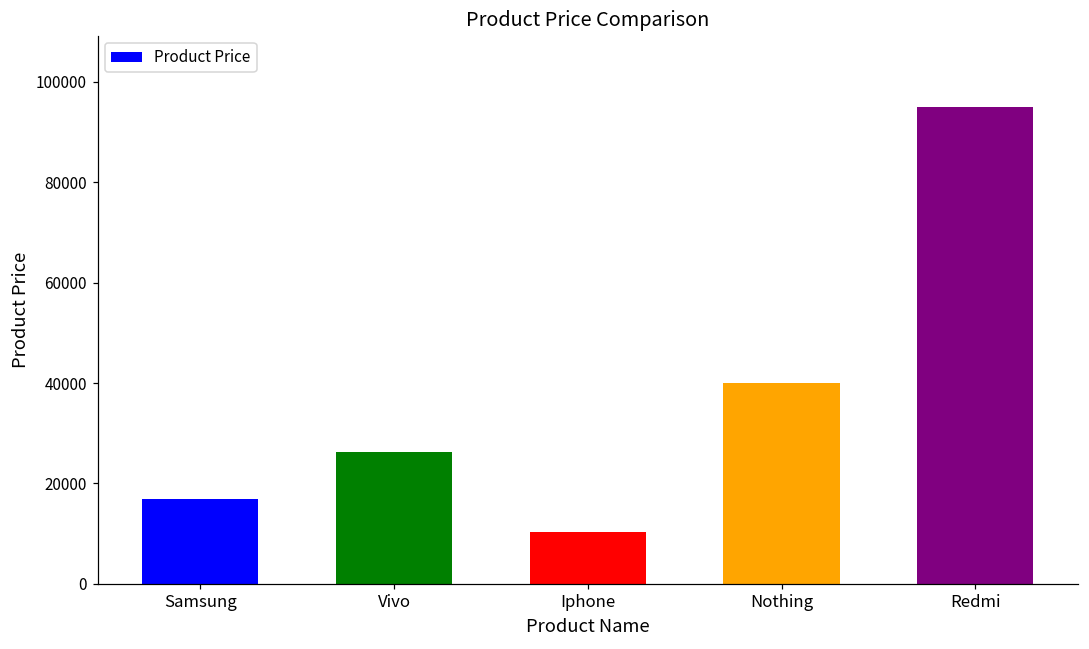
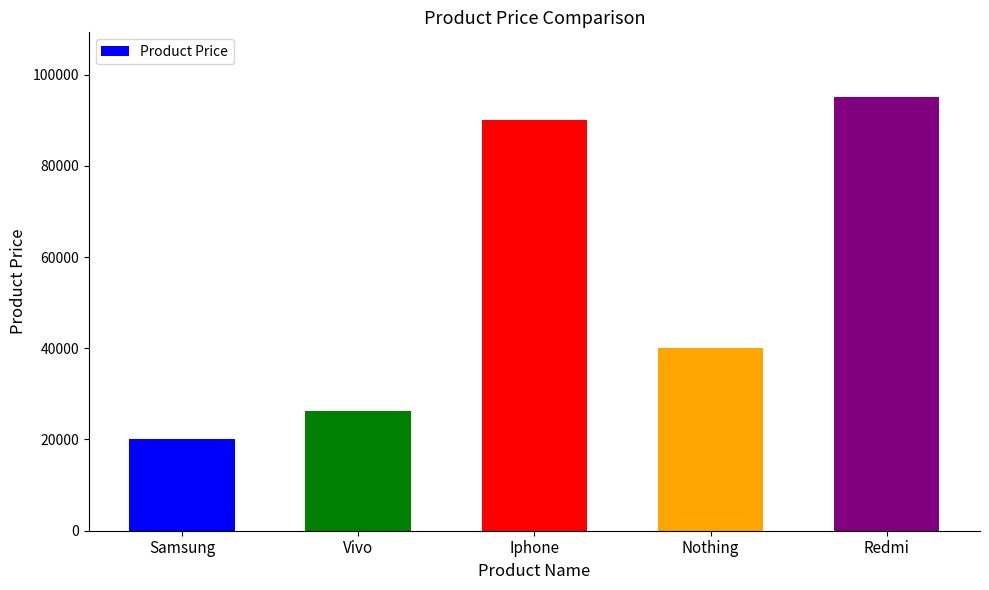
  {
-   "Samsung": 17000,
+   "Samsung": 20000,
    "Vivo": 26000,
-   "Iphone": 10000,
+   "Iphone": 90000,
    "Nothing": 40000,
    "Redmi": 95000
  }
